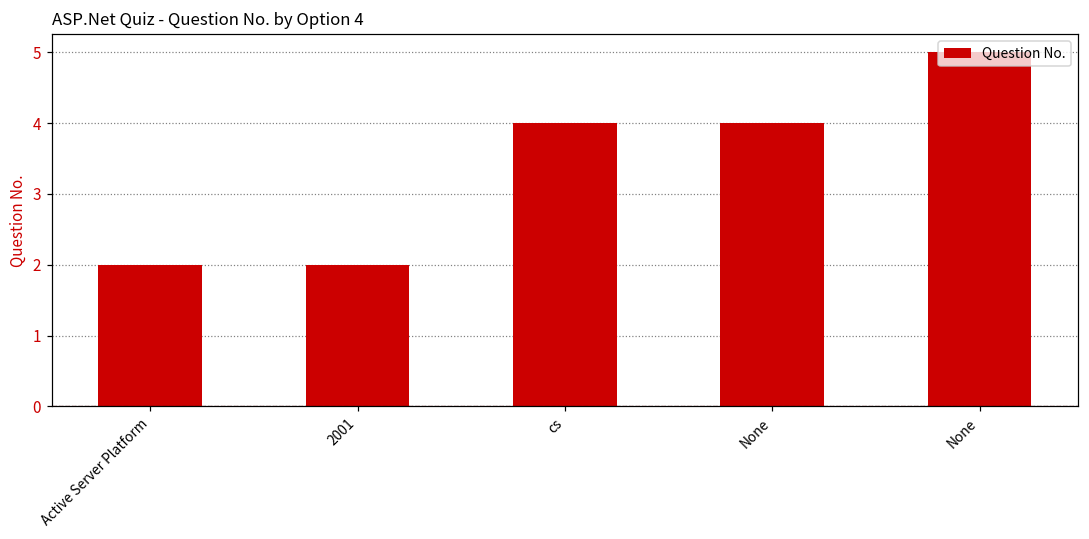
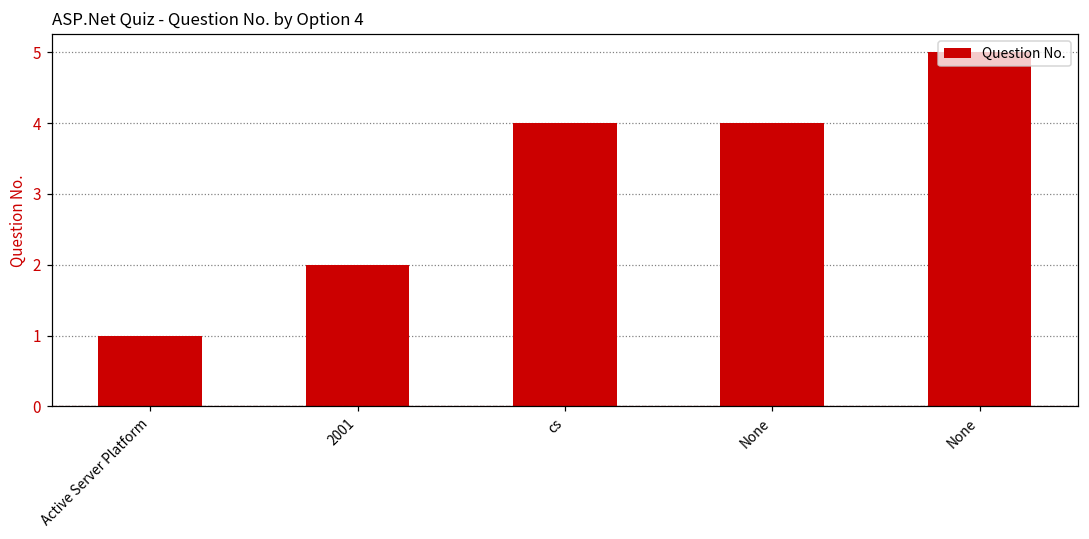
  {
-   "Active Server Platform": 2,
+   "Active Server Platform": 1,
    "2001": 2,
    "cs": 4
  }
